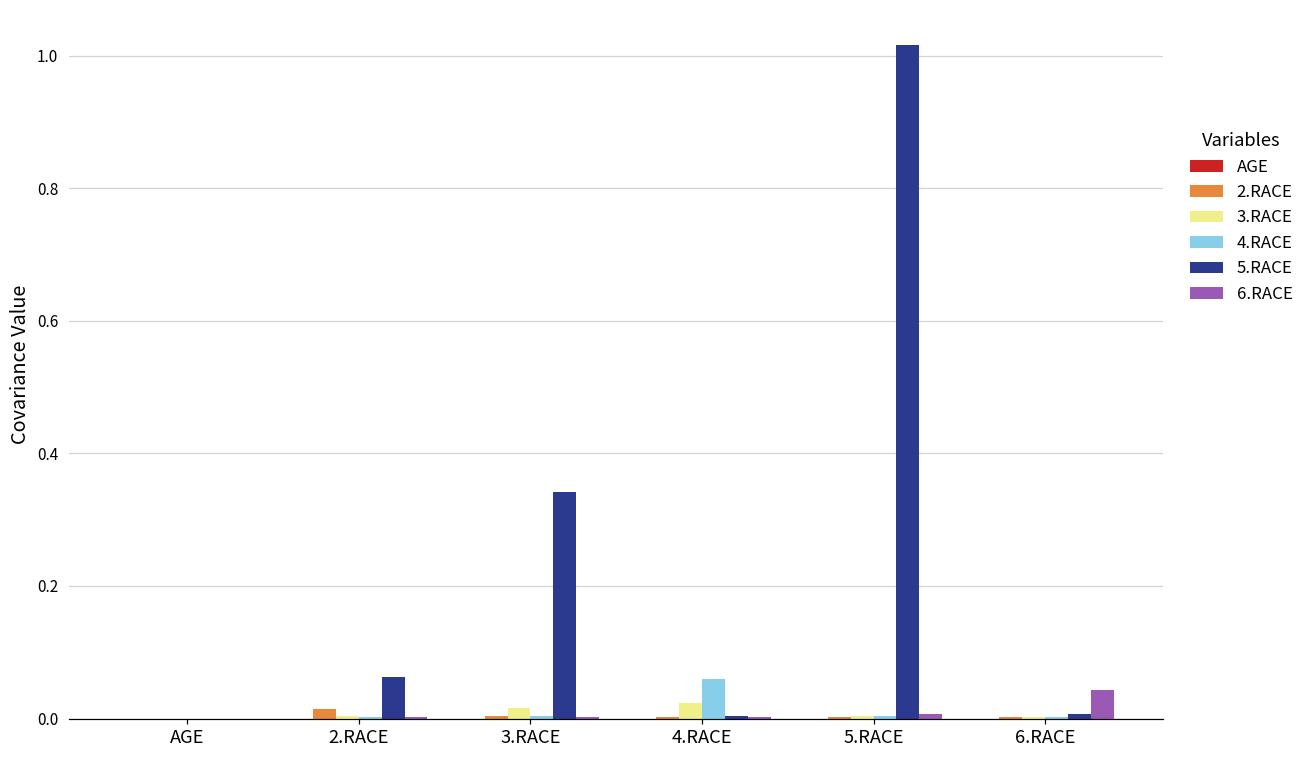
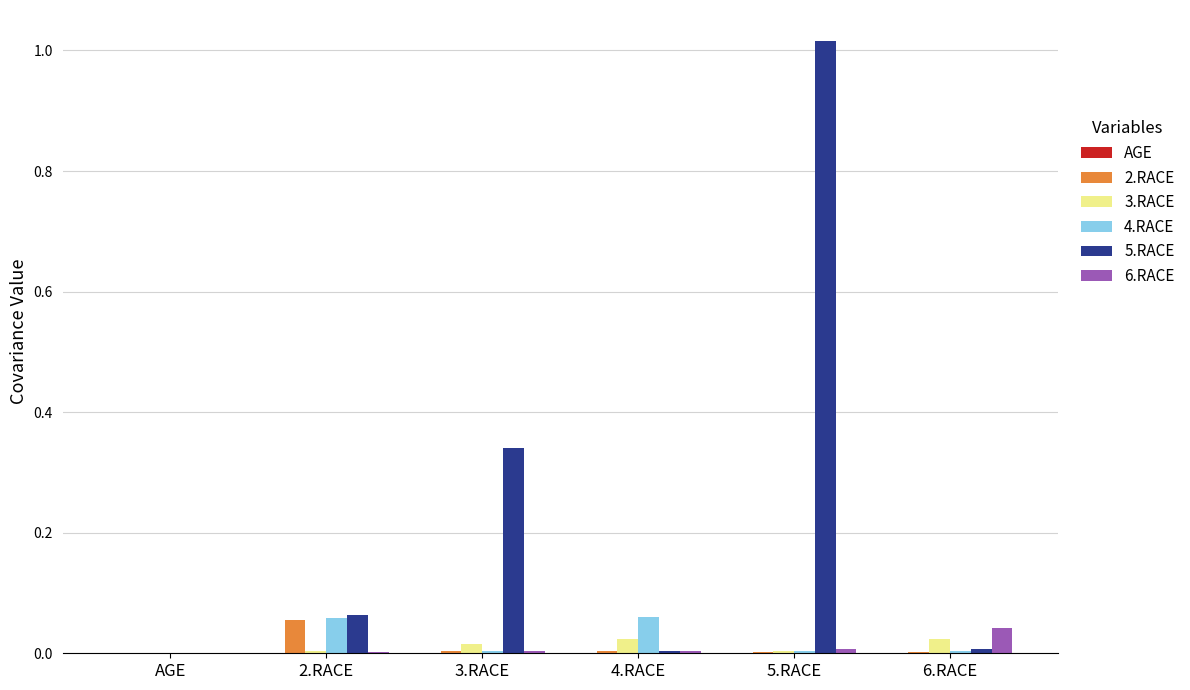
  {
    "2.RACE": {
-     "2.RACE": 0.01
+     "2.RACE": 0.06
    },
    "3.RACE": {
      "3.RACE": 0.02,
      "4.RACE": 0.02,
-     "6.RACE": 0.00
+     "6.RACE": 0.02
    },
    "4.RACE": {
-     "2.RACE": 0.00,
+     "2.RACE": 0.06,
      "4.RACE": 0.06
    },
    "5.RACE": {
      "2.RACE": 0.06,
      "3.RACE": 0.34,
      "5.RACE": 1.02,
      "6.RACE": 0.01
    },
    "6.RACE": {
      "5.RACE": 0.01,
      "6.RACE": 0.04
    }
  }
